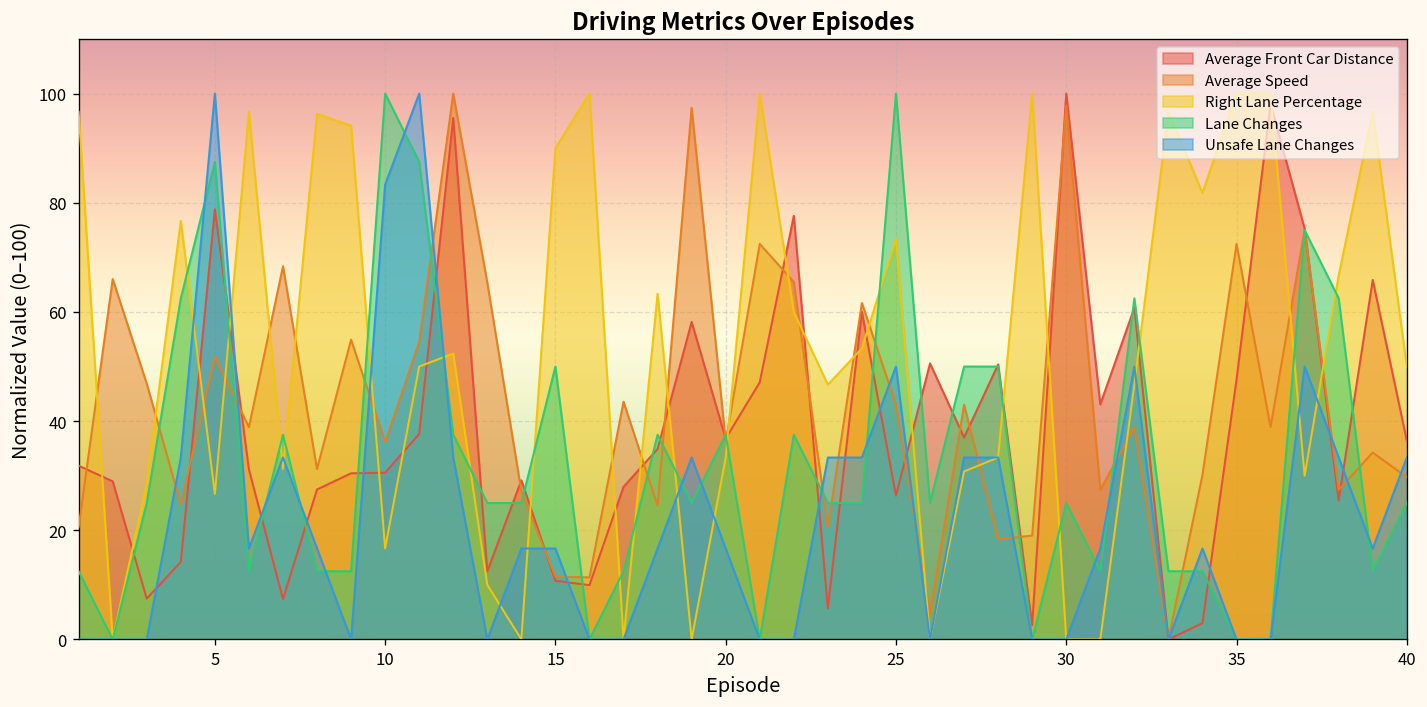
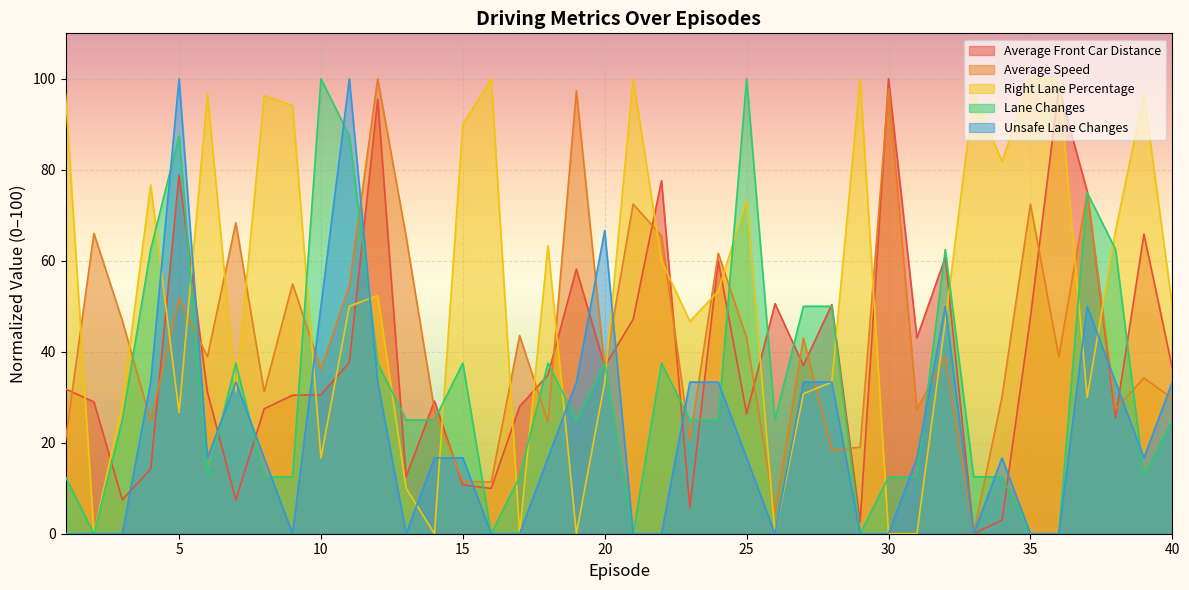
  {
    "Lane Changes": {
      "5": 88,
      "10": 100,
-     "15": 50,
+     "15": 38,
      "20": 38,
      "25": 100,
-     "30": 25,
+     "30": 13,
      "40": 25
    },
    "Unsafe Lane Changes": {
      "5": 100,
-     "10": 83,
+     "10": 50,
      "15": 17,
-     "20": 17,
-     "25": 50,
+     "20": 67,
+     "25": 17,
      "40": 33
    }
  }
